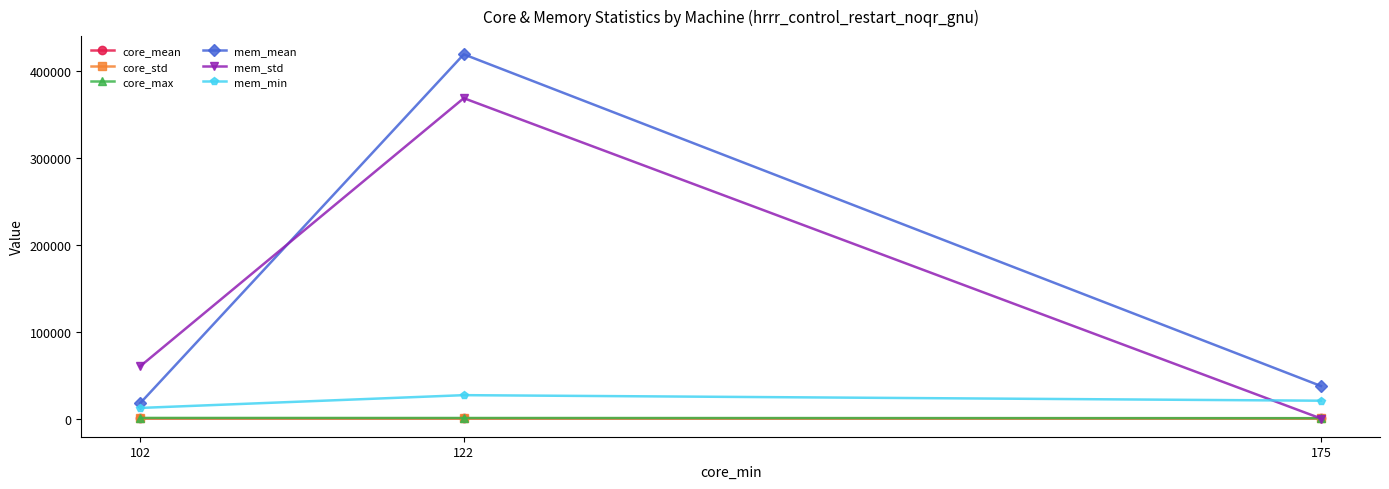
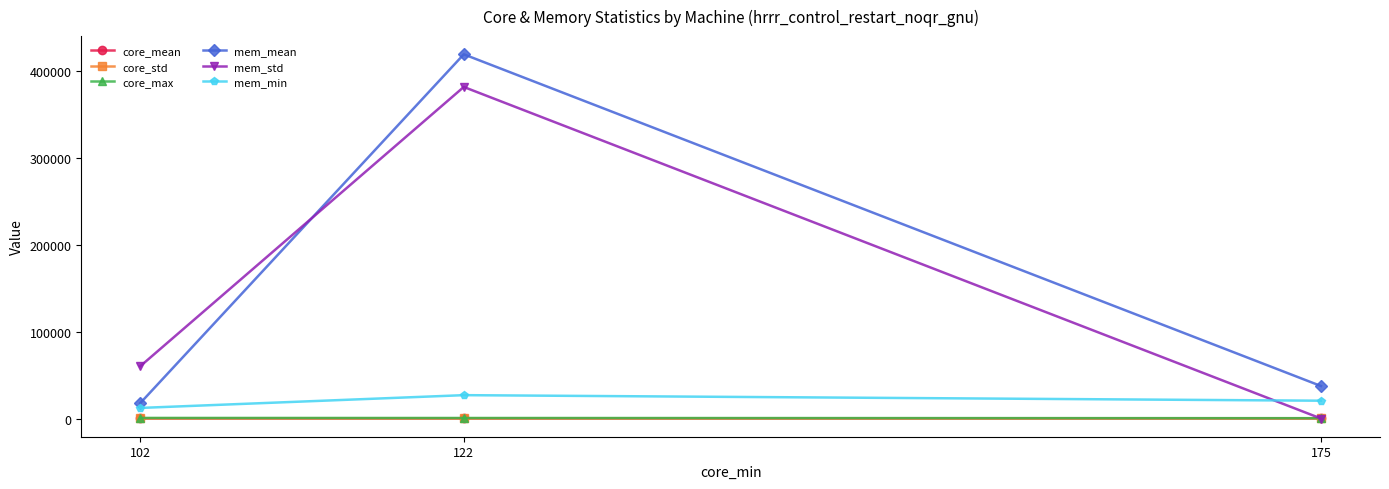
  {
    "mem_mean": {
      "102": 20000,
      "122": 420000,
      "175": 40000
    },
    "mem_std": {
      "102": 60000,
-     "122": 370000
+     "122": 380000
    },
    "mem_min": {
      "102": 10000,
      "122": 30000,
      "175": 20000
    }
  }
